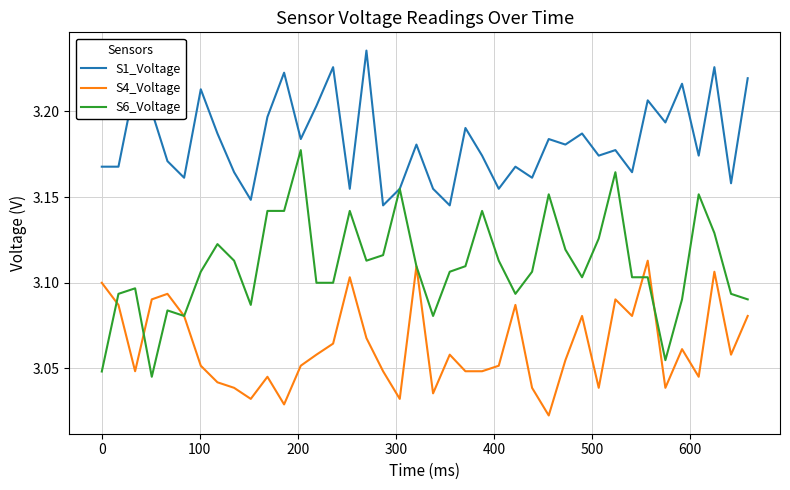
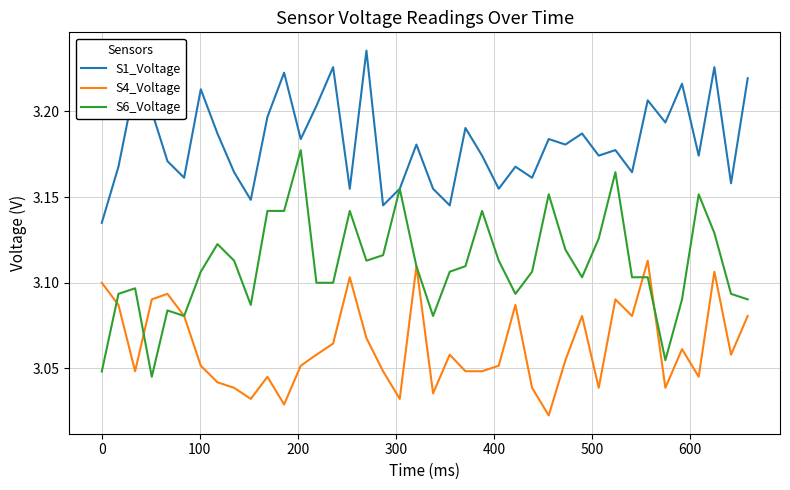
  {
    "S1_Voltage": {
-     "0": 3.168
+     "0": 3.135
    },
    "S4_Voltage": {
      "0": 3.100
    },
    "S6_Voltage": {
      "0": 3.048
    }
  }
